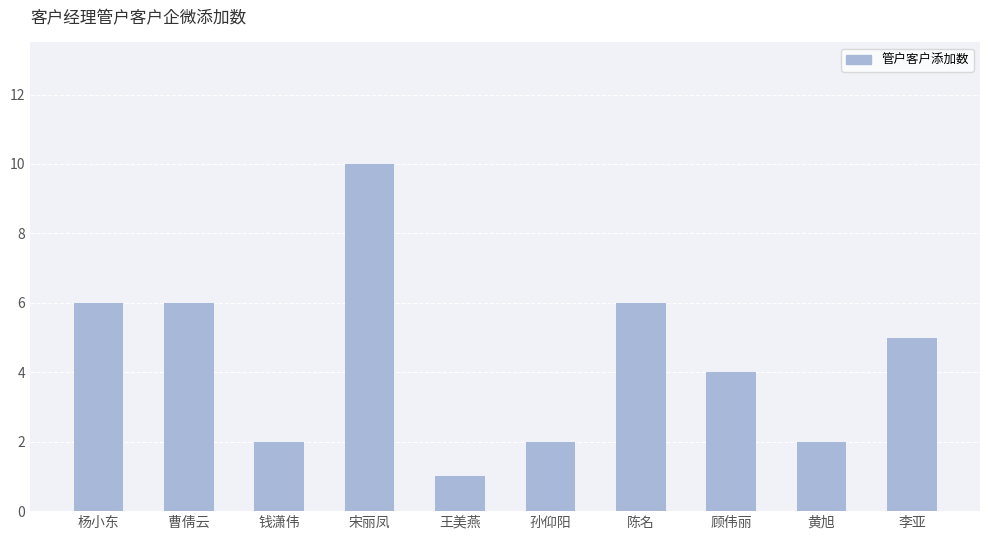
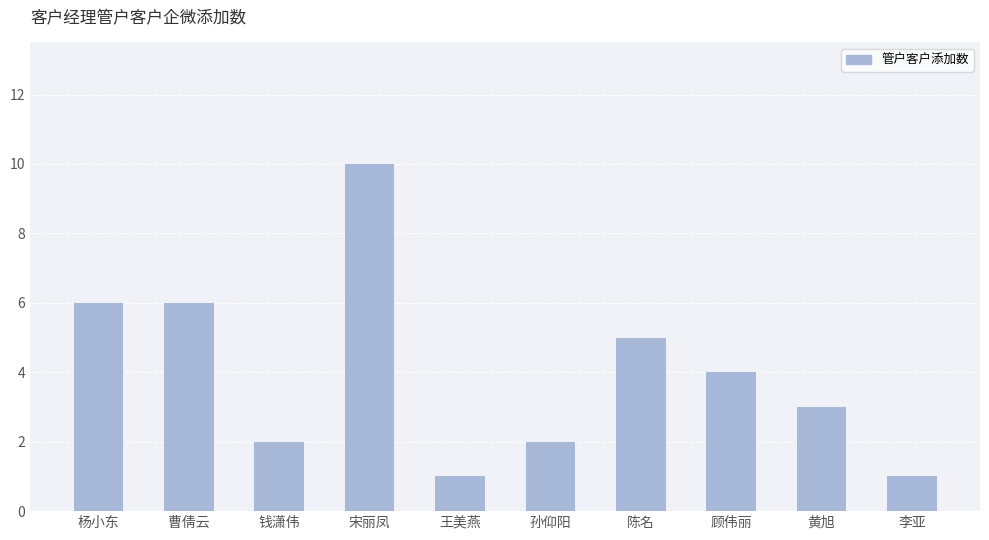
  {
    "杨小东": 6,
    "曹倩云": 6,
    "钱潇伟": 2,
    "宋丽凤": 10,
    "王美燕": 1,
    "孙仰阳": 2,
-   "陈名": 6,
+   "陈名": 5,
    "顾伟丽": 4,
-   "黄旭": 2,
-   "李亚": 5
+   "黄旭": 3,
+   "李亚": 1
  }
